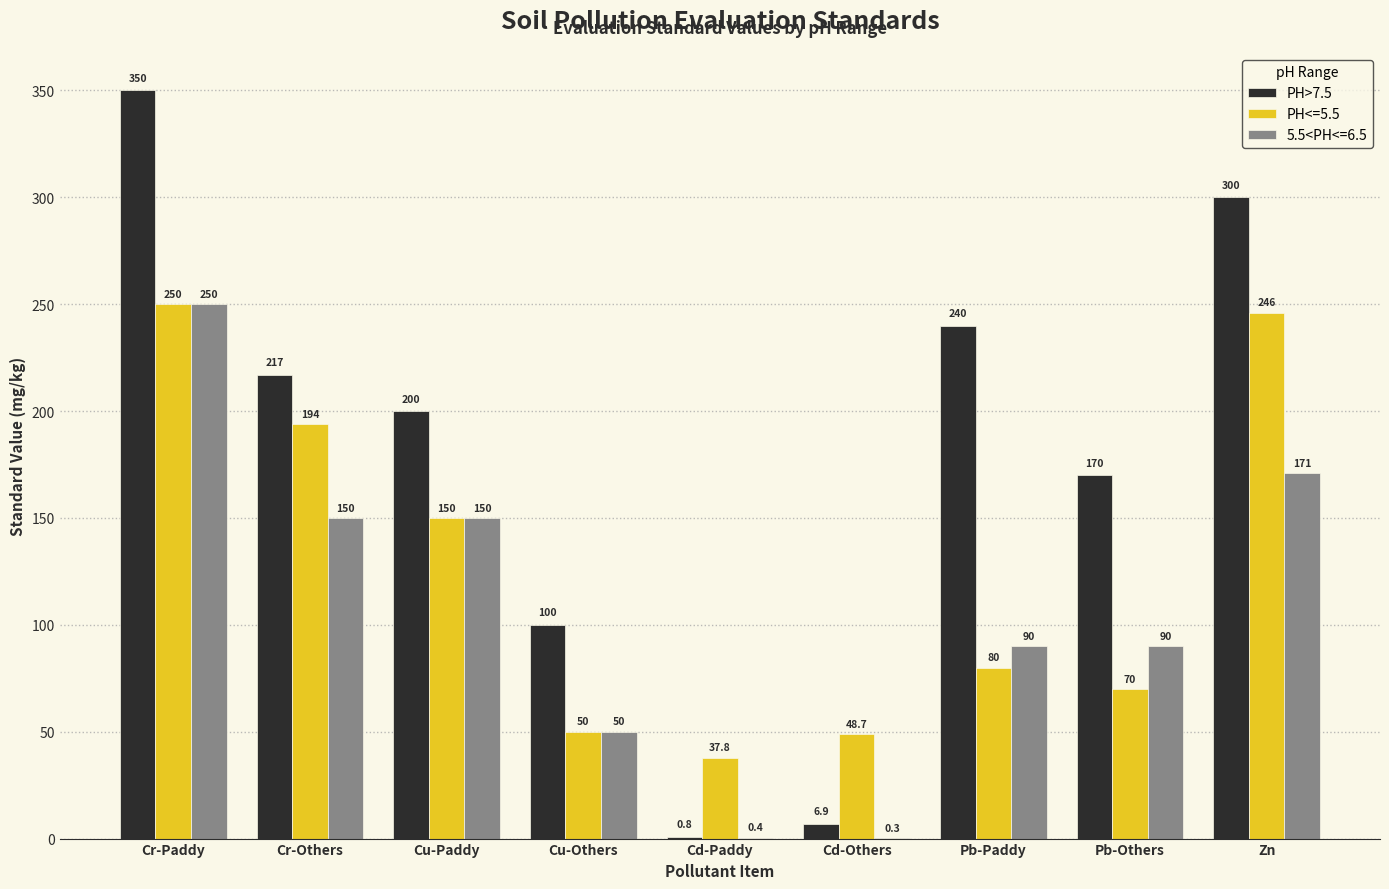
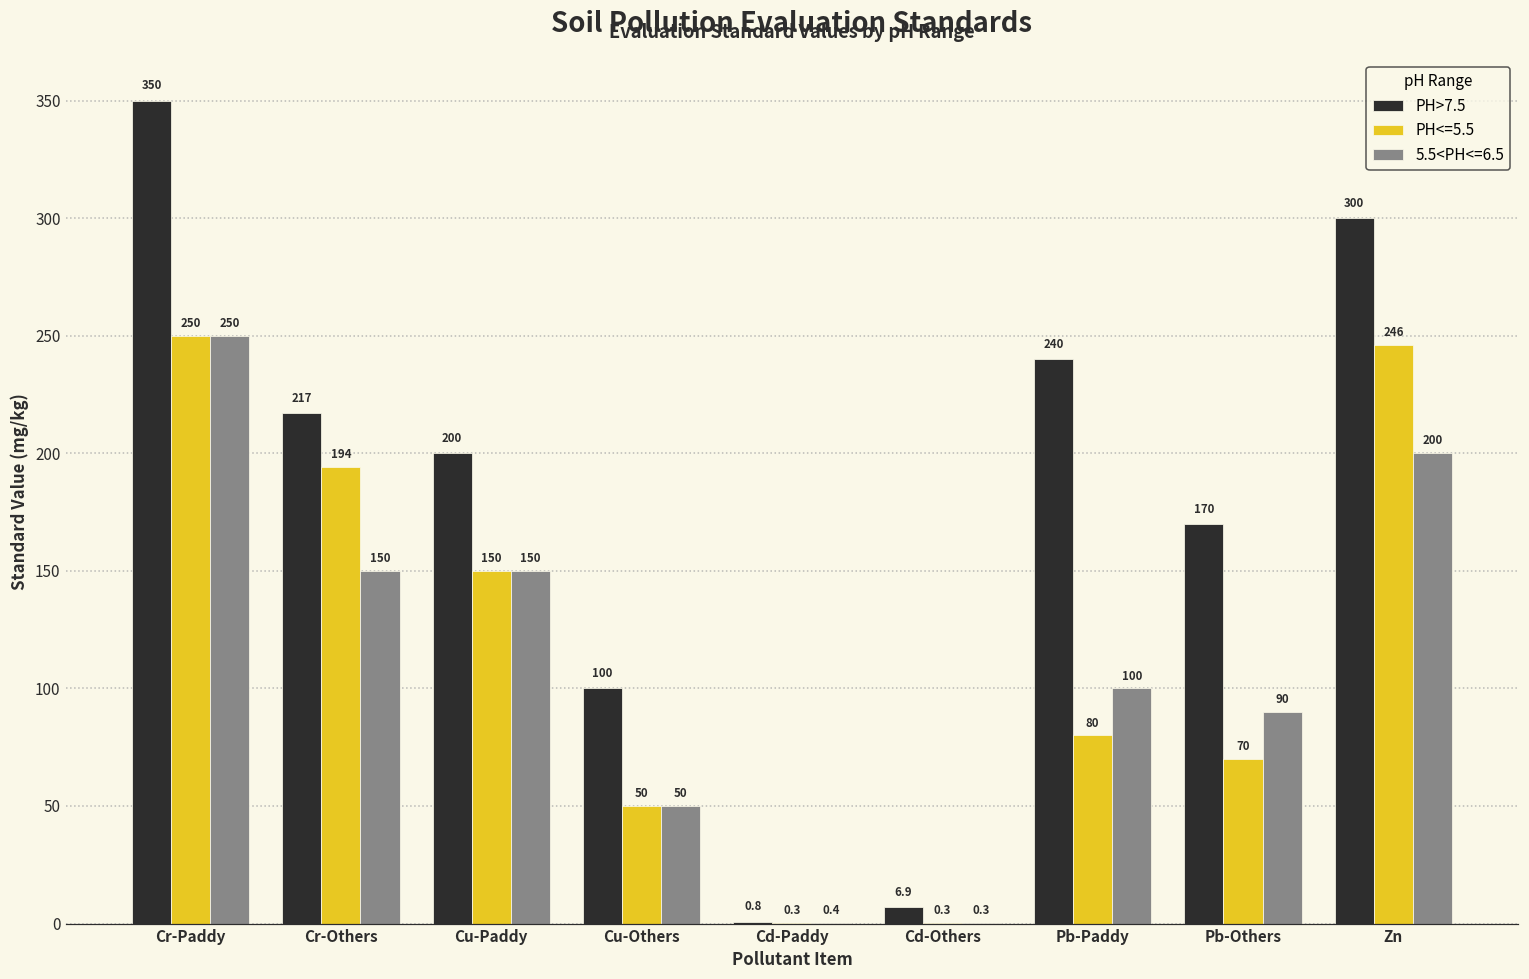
  {
    "PH>7.5": {
      "Cr-Paddy": 350,
      "Cr-Others": 217,
      "Cu-Paddy": 200,
      "Cu-Others": 100,
      "Cd-Paddy": 0.8,
      "Cd-Others": 6.9,
      "Pb-Paddy": 240,
      "Pb-Others": 170,
      "Zn": 300
    },
    "PH<=5.5": {
      "Cr-Paddy": 250,
      "Cr-Others": 194,
      "Cu-Paddy": 150,
      "Cu-Others": 50,
-     "Cd-Paddy": 37.8,
-     "Cd-Others": 48.7,
+     "Cd-Paddy": 0.3,
+     "Cd-Others": 0.3,
      "Pb-Paddy": 80,
      "Pb-Others": 70,
      "Zn": 246
    },
    "5.5<PH<=6.5": {
      "Cr-Paddy": 250,
      "Cr-Others": 150,
      "Cu-Paddy": 150,
      "Cu-Others": 50,
      "Cd-Paddy": 0.4,
      "Cd-Others": 0.3,
-     "Pb-Paddy": 90,
+     "Pb-Paddy": 100,
      "Pb-Others": 90,
-     "Zn": 171
+     "Zn": 200
    }
  }
